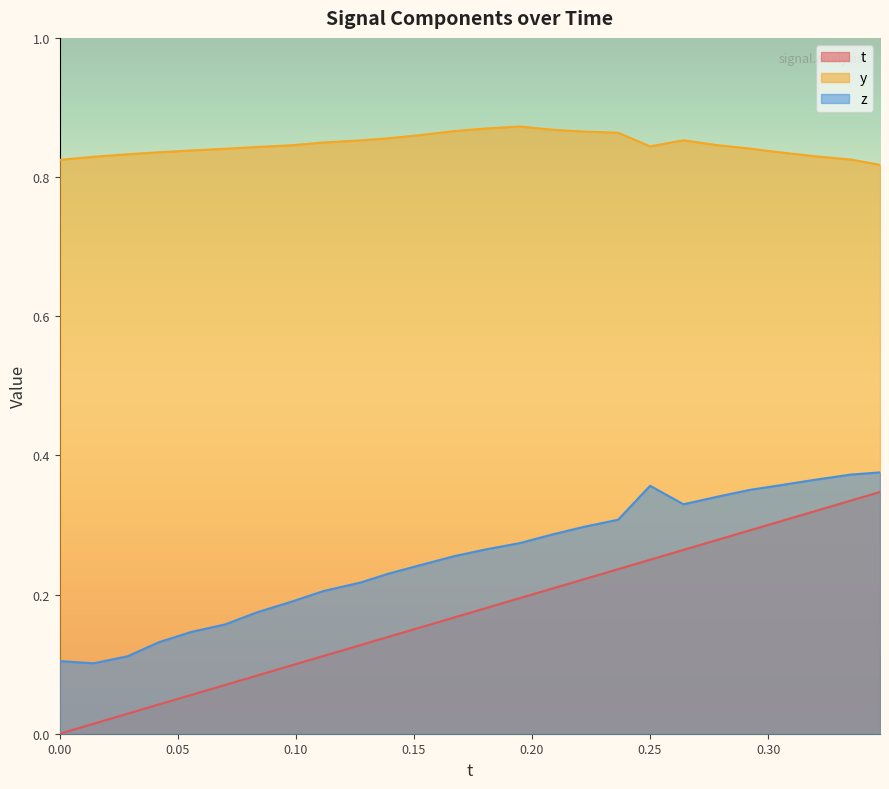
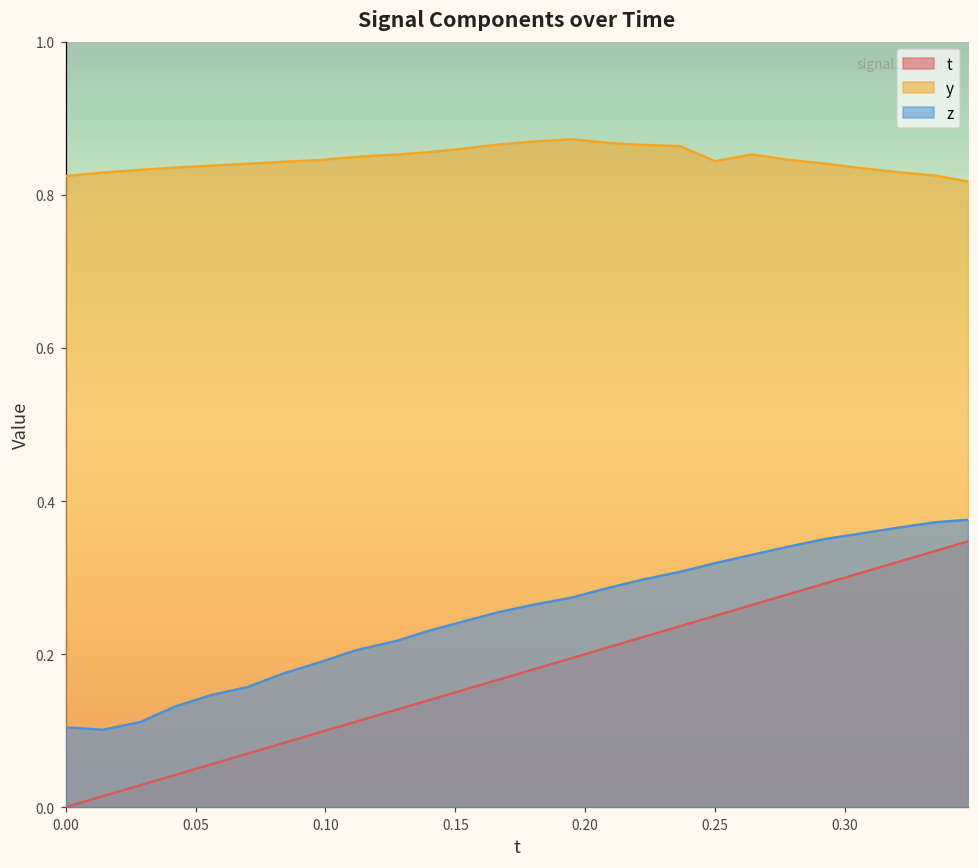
  {
    "t": {
      "0.00": 0.00,
      "0.25": 0.25
    },
    "y": {
      "0.00": 0.82,
      "0.25": 0.84
    },
    "z": {
      "0.00": 0.10,
-     "0.25": 0.36
+     "0.25": 0.32
    }
  }
